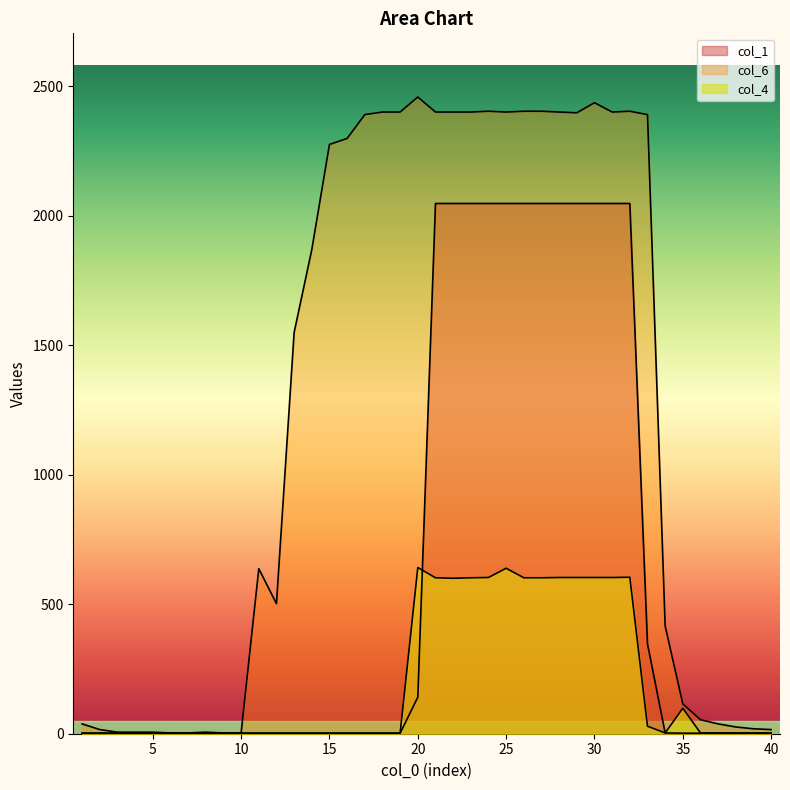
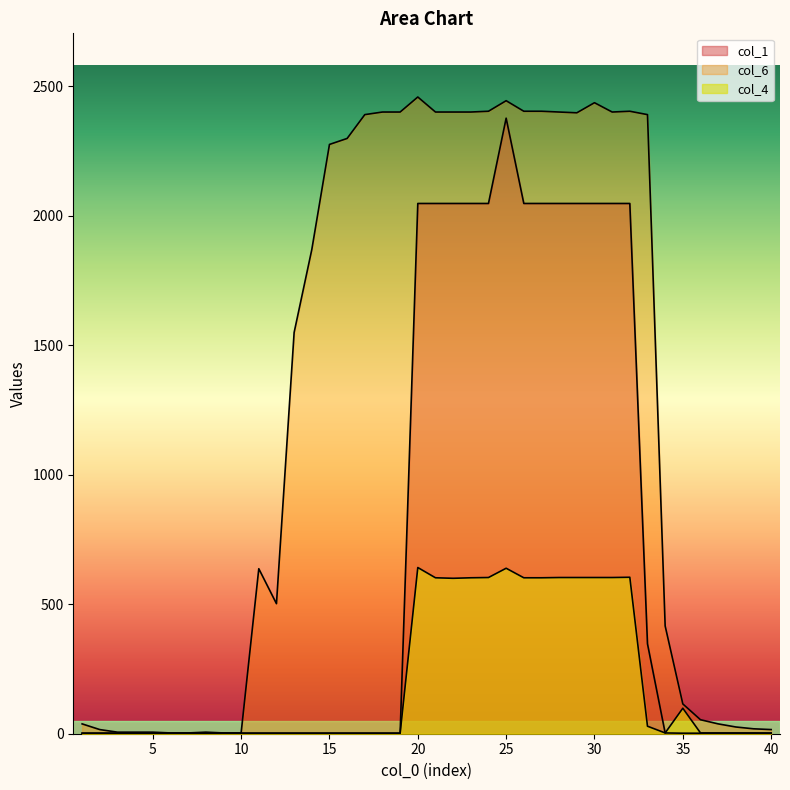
  {
    "col_1": {
-     "20": 140,
-     "25": 2050,
+     "20": 2050,
+     "25": 2380,
      "30": 2050
    },
    "col_6": {
      "15": 2270,
      "20": 2460,
-     "25": 2400,
+     "25": 2440,
      "30": 2440,
      "35": 120
    },
    "col_4": {
      "20": 640,
      "25": 640,
      "30": 600,
      "35": 100
    }
  }
